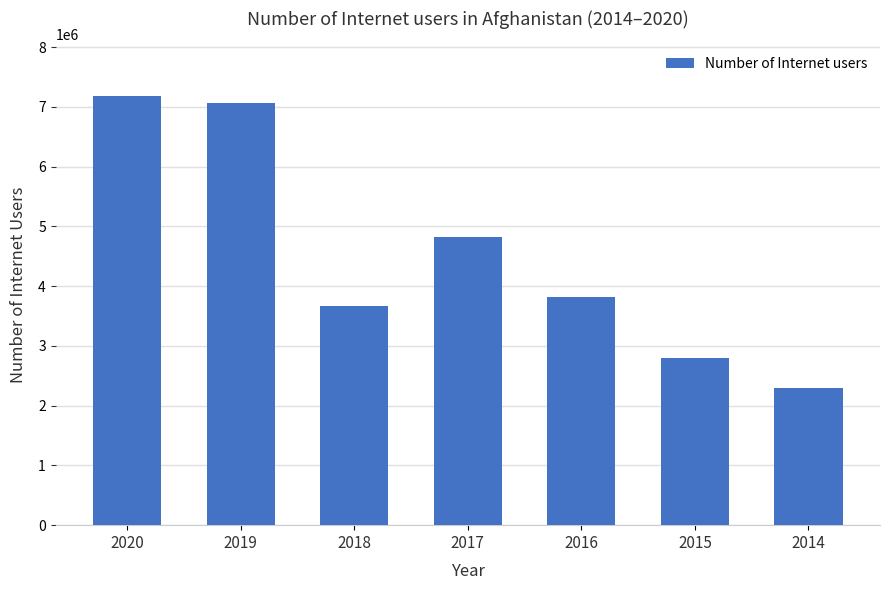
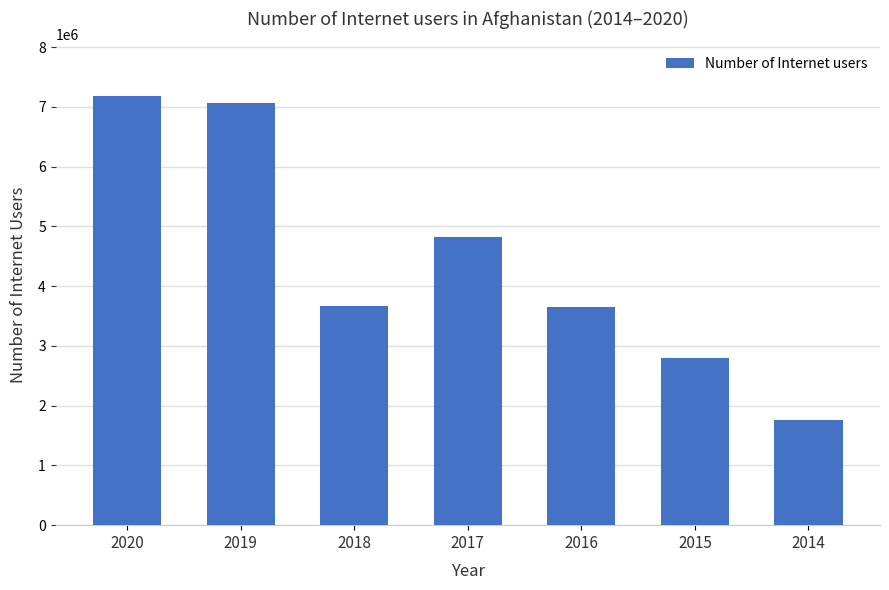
  {
    "2020": 7200000,
    "2019": 7100000,
    "2018": 3700000,
    "2017": 4800000,
-   "2016": 3800000,
+   "2016": 3700000,
    "2015": 2800000,
-   "2014": 2300000
+   "2014": 1800000
  }
